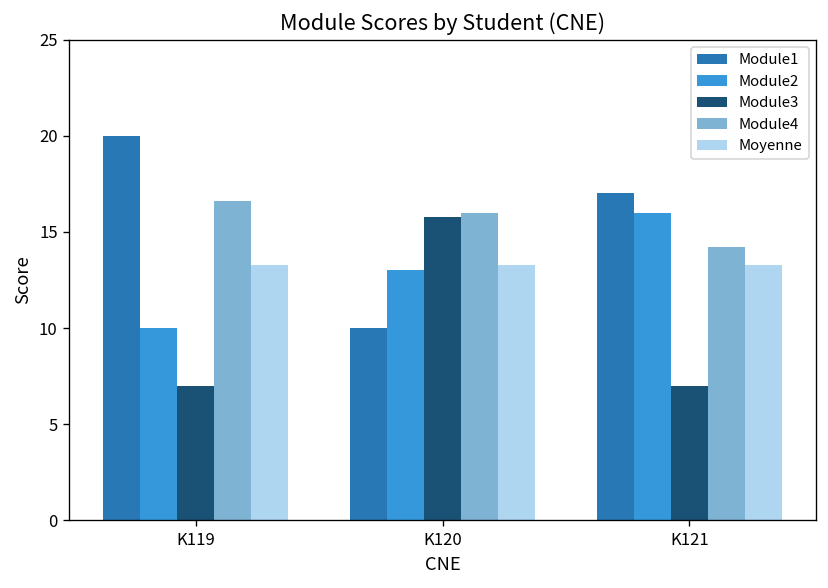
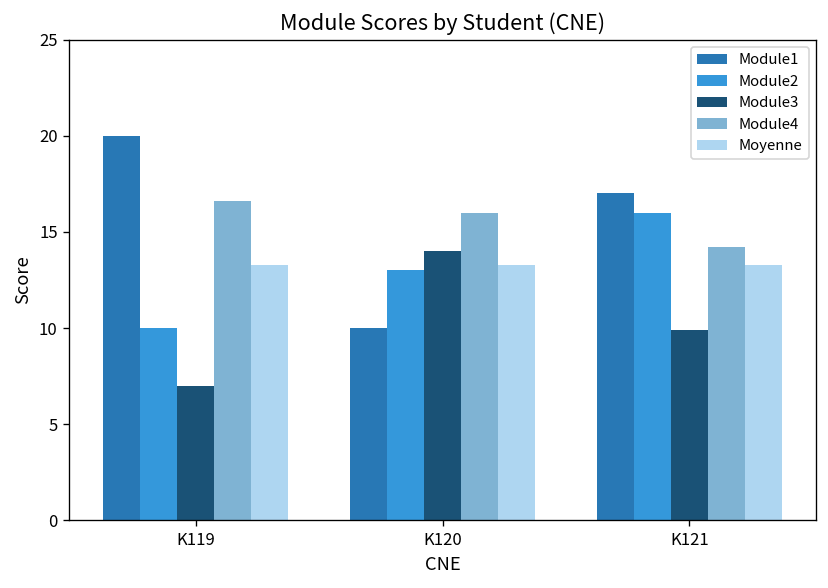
  {
    "Module3": {
      "K119": 7.0,
-     "K120": 15.8,
-     "K121": 7.0
+     "K120": 14.0,
+     "K121": 9.9
    },
    "Module4": {
      "K119": 16.6,
      "K120": 16.0,
      "K121": 14.2
    },
    "Moyenne": {
      "K119": 13.3,
      "K120": 13.3,
      "K121": 13.3
    }
  }
